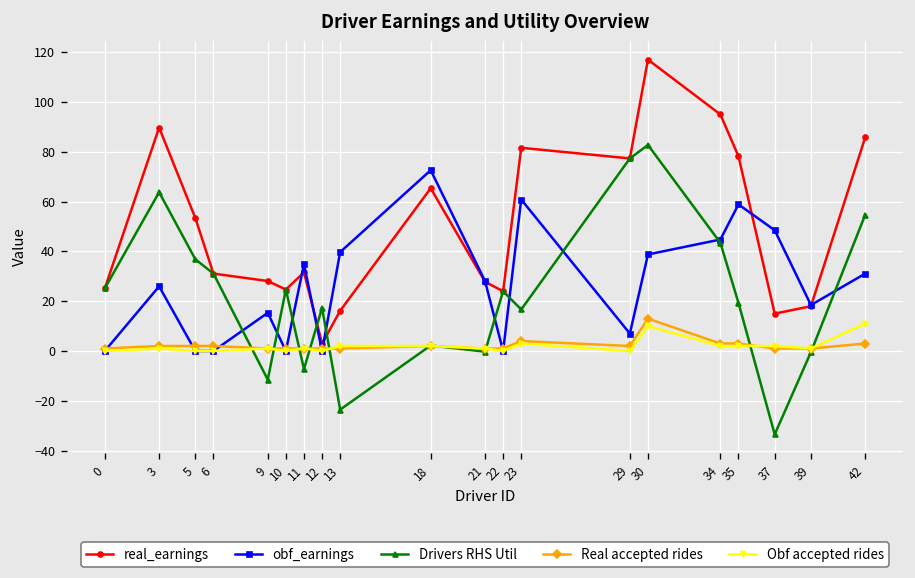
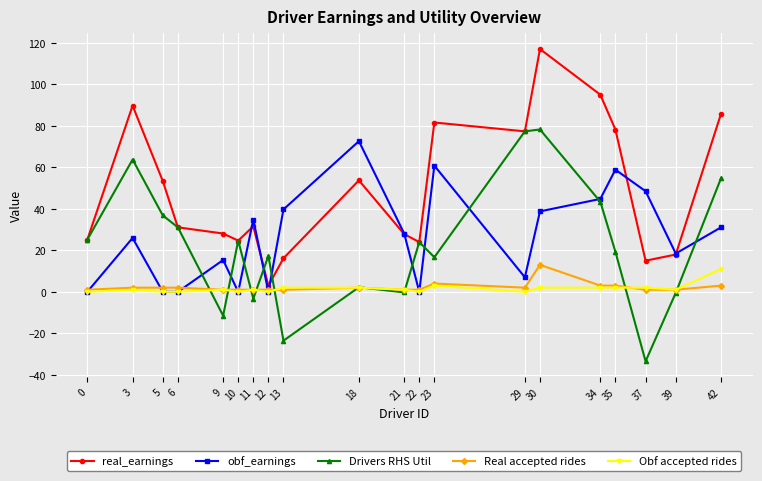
  {
    "real_earnings": {
      "3": 90,
      "5": 53,
      "9": 28,
      "11": 32,
      "12": 3,
      "13": 16,
-     "18": 65,
+     "18": 54,
      "23": 82,
      "30": 117,
      "34": 95,
      "35": 78,
      "37": 15,
      "42": 86
    },
    "obf_earnings": {
      "3": 26,
      "9": 15,
      "11": 35,
      "13": 40,
      "18": 73,
      "23": 61,
      "29": 7,
      "30": 39,
      "34": 45,
      "35": 59,
      "37": 49,
      "42": 31
    },
    "Drivers RHS Util": {
      "3": 64,
      "5": 37,
      "9": -12,
-     "11": -7,
+     "11": -3,
      "12": 17,
      "13": -24,
      "21": 0,
      "23": 17,
-     "30": 83,
+     "30": 78,
      "34": 43,
      "35": 19,
      "37": -34,
      "39": 0,
      "42": 55
    },
    "Real accepted rides": {
      "5": 2,
      "6": 2,
      "29": 2,
      "30": 13,
      "42": 3
    },
    "Obf accepted rides": {
      "29": 0,
-     "30": 10,
+     "30": 2,
      "42": 11
    }
  }
